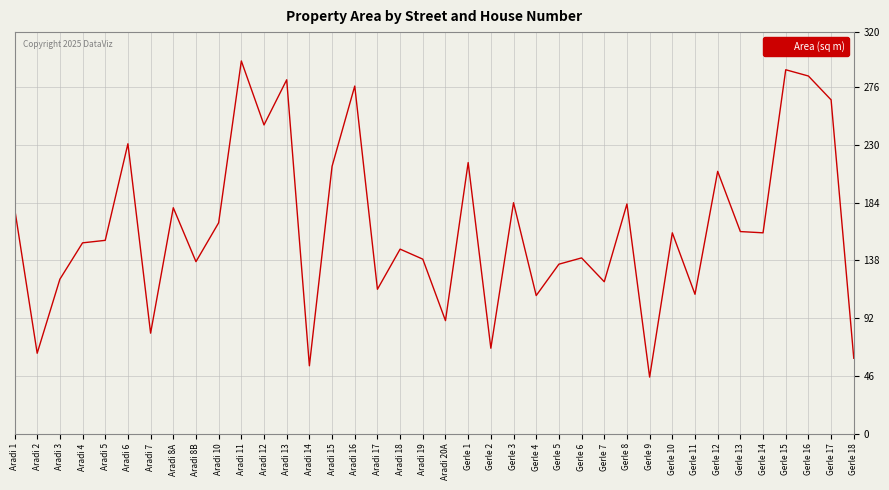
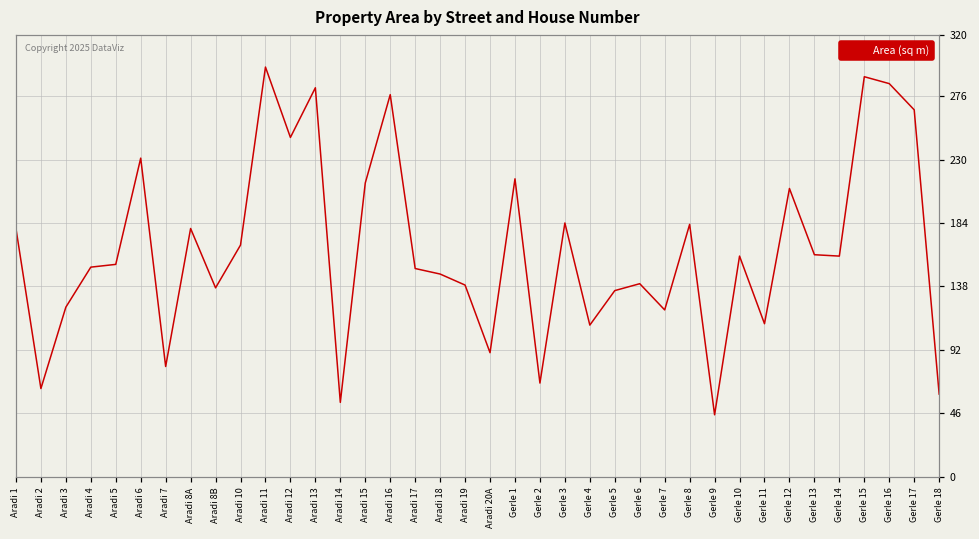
  {
    "Aradi 1": 180,
    "Aradi 2": 64,
    "Aradi 3": 123,
    "Aradi 4": 152,
    "Aradi 5": 154,
    "Aradi 6": 231,
    "Aradi 7": 80,
    "Aradi 8A": 180,
    "Aradi 8B": 137,
    "Aradi 10": 168,
    "Aradi 11": 297,
    "Aradi 12": 246,
    "Aradi 13": 282,
    "Aradi 14": 54,
    "Aradi 15": 213,
    "Aradi 16": 277,
-   "Aradi 17": 115,
+   "Aradi 17": 151,
    "Aradi 18": 147,
    "Aradi 19": 139,
    "Aradi 20A": 90,
    "Gerle 1": 216,
    "Gerle 2": 68,
    "Gerle 3": 184,
    "Gerle 4": 110,
    "Gerle 5": 135,
    "Gerle 6": 140,
    "Gerle 7": 121,
    "Gerle 8": 183,
    "Gerle 9": 45,
    "Gerle 10": 160,
    "Gerle 11": 111,
    "Gerle 12": 209,
    "Gerle 13": 161,
    "Gerle 14": 160,
    "Gerle 15": 290,
    "Gerle 16": 285,
    "Gerle 17": 266,
    "Gerle 18": 60
  }
